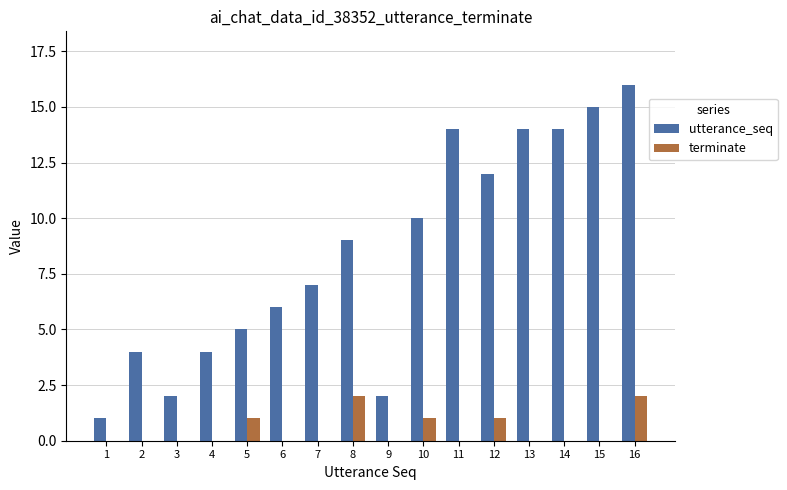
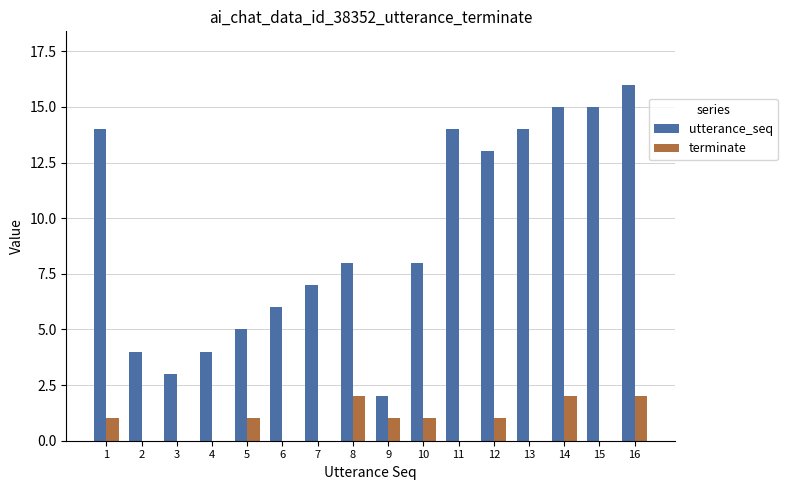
  {
    "utterance_seq": {
-     "1": 1,
+     "1": 14,
      "2": 4,
-     "3": 2,
+     "3": 3,
      "4": 4,
      "5": 5,
      "6": 6,
      "7": 7,
-     "8": 9,
+     "8": 8,
      "9": 2,
-     "10": 10,
+     "10": 8,
      "11": 14,
-     "12": 12,
+     "12": 13,
      "13": 14,
-     "14": 14,
+     "14": 15,
      "15": 15,
      "16": 16
    },
    "terminate": {
-     "1": 0,
+     "1": 1,
      "2": 0,
      "3": 0,
      "4": 0,
      "5": 1,
      "6": 0,
      "7": 0,
      "8": 2,
-     "9": 0,
+     "9": 1,
      "10": 1,
      "11": 0,
      "12": 1,
      "13": 0,
-     "14": 0,
+     "14": 2,
      "15": 0,
      "16": 2
    }
  }
